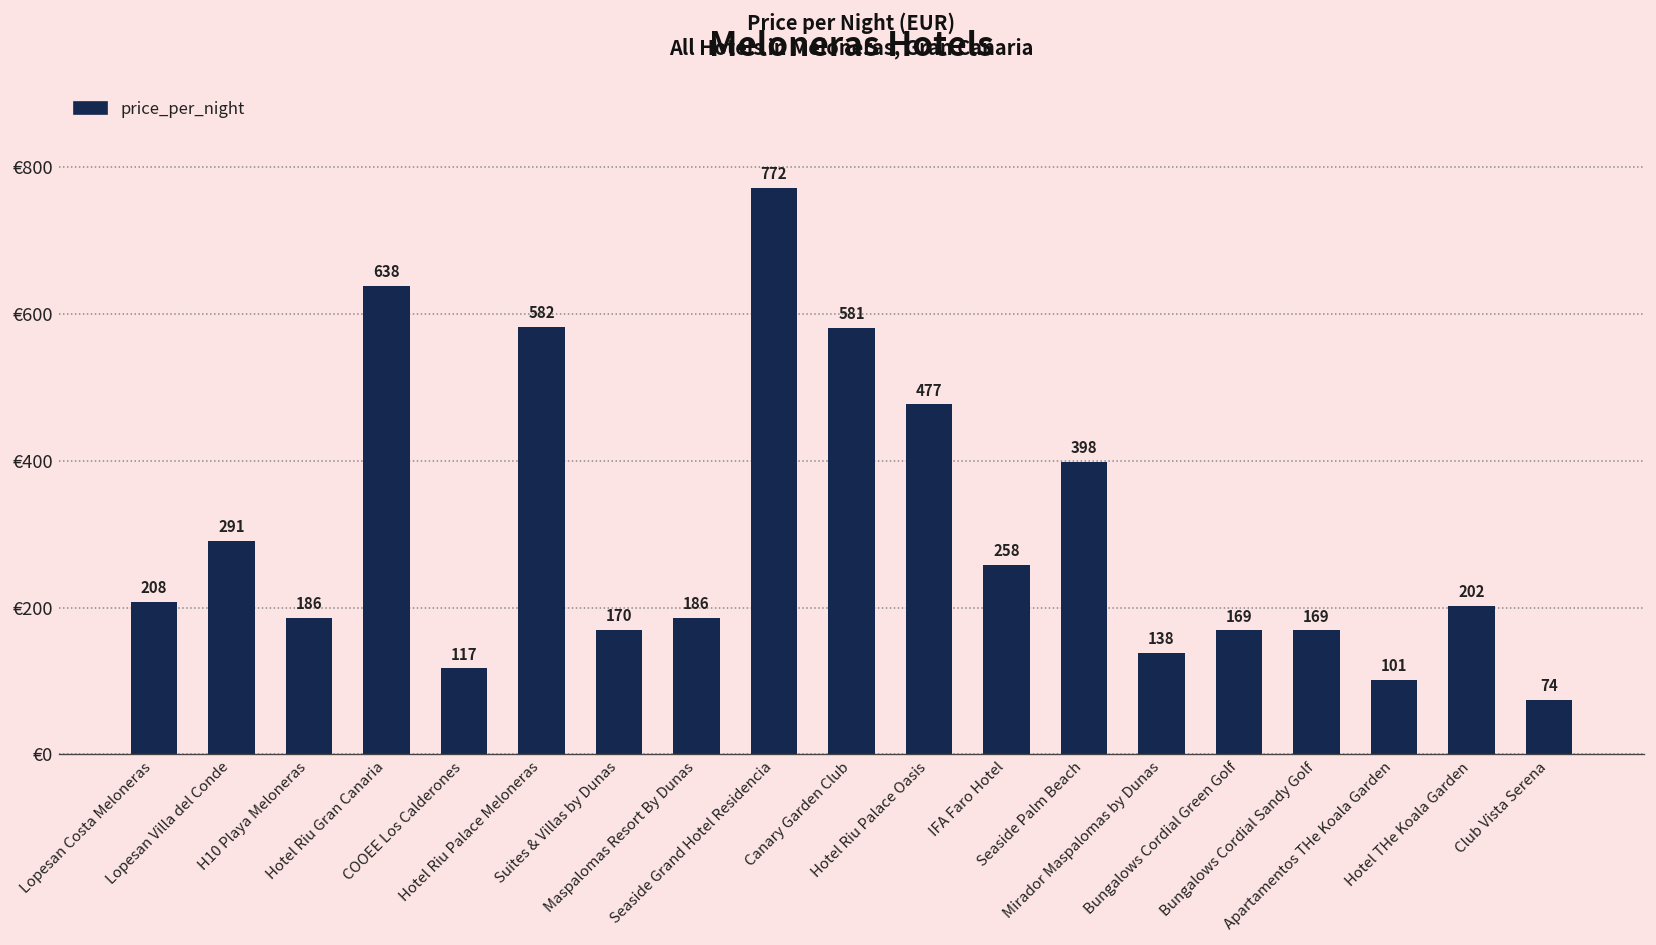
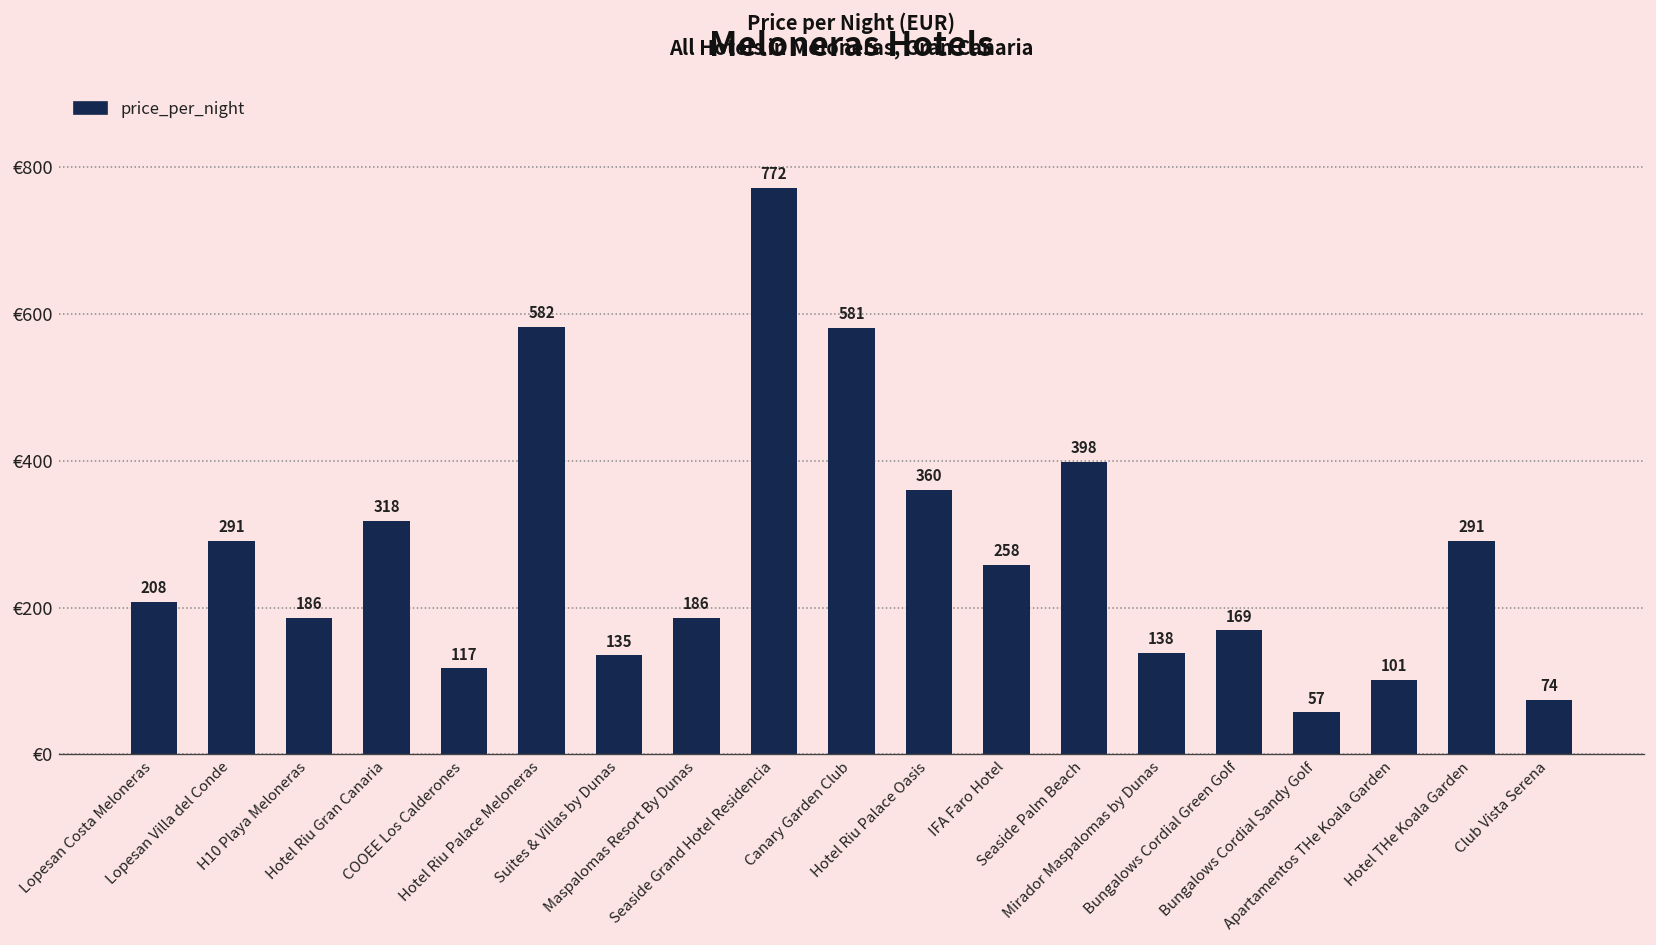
  {
    "Lopesan Costa Meloneras": 208,
    "Lopesan Villa del Conde": 291,
    "H10 Playa Meloneras": 186,
-   "Hotel Riu Gran Canaria": 638,
+   "Hotel Riu Gran Canaria": 318,
    "COOEE Los Calderones": 117,
    "Hotel Riu Palace Meloneras": 582,
-   "Suites & Villas by Dunas": 170,
+   "Suites & Villas by Dunas": 135,
    "Maspalomas Resort By Dunas": 186,
    "Seaside Grand Hotel Residencia": 772,
    "Canary Garden Club": 581,
-   "Hotel Riu Palace Oasis": 477,
+   "Hotel Riu Palace Oasis": 360,
    "IFA Faro Hotel": 258,
    "Seaside Palm Beach": 398,
    "Mirador Maspalomas by Dunas": 138,
    "Bungalows Cordial Green Golf": 169,
-   "Bungalows Cordial Sandy Golf": 169,
+   "Bungalows Cordial Sandy Golf": 57,
    "Apartamentos THe Koala Garden": 101,
-   "Hotel THe Koala Garden": 202,
+   "Hotel THe Koala Garden": 291,
    "Club Vista Serena": 74
  }
